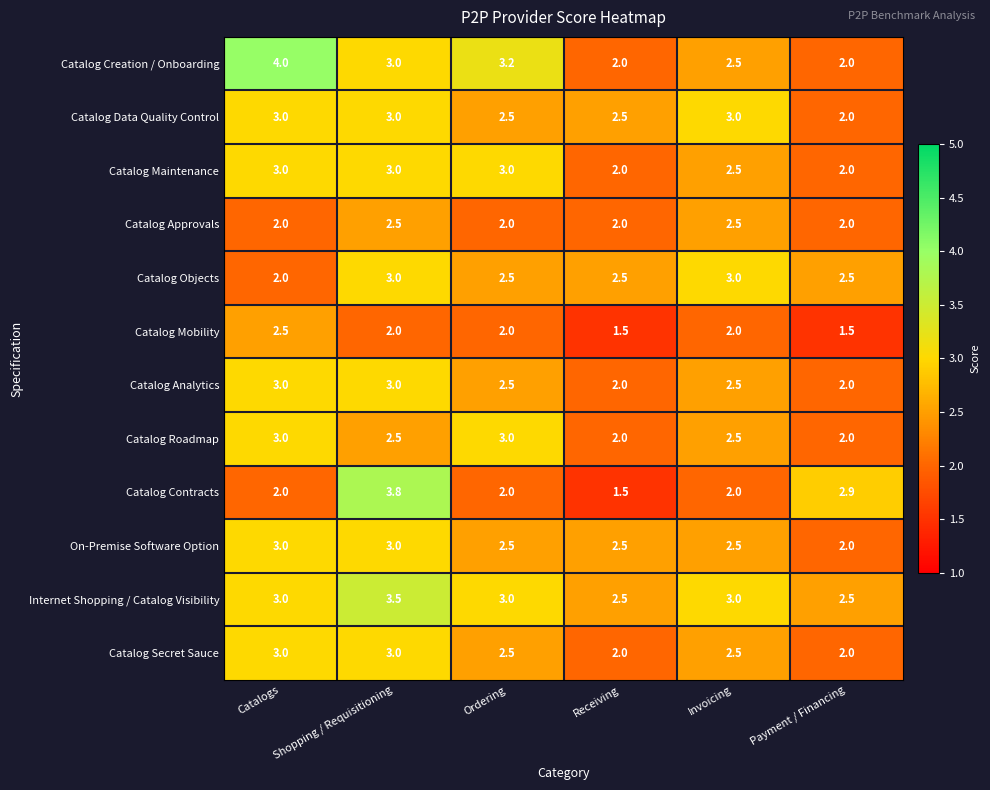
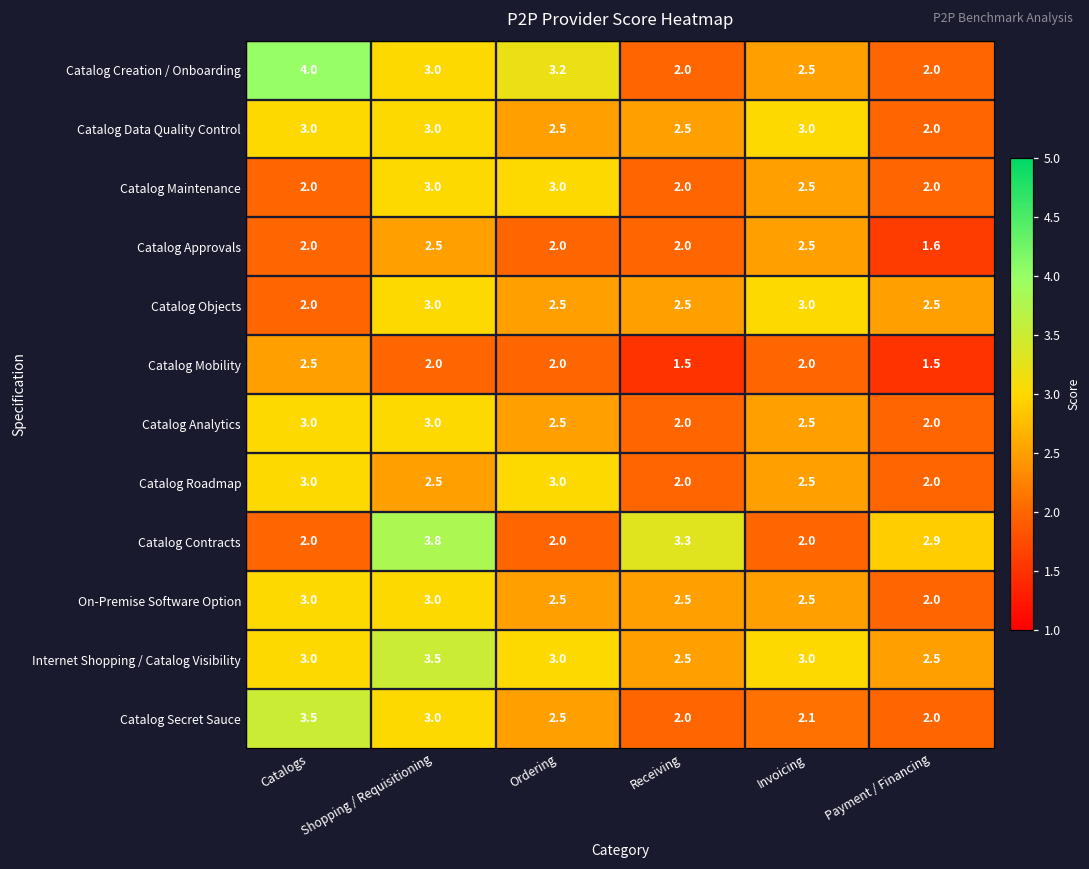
  {
    "Catalog Creation / Onboarding": {
      "Catalogs": 4.0,
      "Shopping / Requisitioning": 3.0,
      "Ordering": 3.2,
      "Receiving": 2.0,
      "Invoicing": 2.5,
      "Payment / Financing": 2.0
    },
    "Catalog Data Quality Control": {
      "Catalogs": 3.0,
      "Shopping / Requisitioning": 3.0,
      "Ordering": 2.5,
      "Receiving": 2.5,
      "Invoicing": 3.0,
      "Payment / Financing": 2.0
    },
    "Catalog Maintenance": {
-     "Catalogs": 3.0,
+     "Catalogs": 2.0,
      "Shopping / Requisitioning": 3.0,
      "Ordering": 3.0,
      "Receiving": 2.0,
      "Invoicing": 2.5,
      "Payment / Financing": 2.0
    },
    "Catalog Approvals": {
      "Catalogs": 2.0,
      "Shopping / Requisitioning": 2.5,
      "Ordering": 2.0,
      "Receiving": 2.0,
      "Invoicing": 2.5,
-     "Payment / Financing": 2.0
+     "Payment / Financing": 1.6
    },
    "Catalog Objects": {
      "Catalogs": 2.0,
      "Shopping / Requisitioning": 3.0,
      "Ordering": 2.5,
      "Receiving": 2.5,
      "Invoicing": 3.0,
      "Payment / Financing": 2.5
    },
    "Catalog Mobility": {
      "Catalogs": 2.5,
      "Shopping / Requisitioning": 2.0,
      "Ordering": 2.0,
      "Receiving": 1.5,
      "Invoicing": 2.0,
      "Payment / Financing": 1.5
    },
    "Catalog Analytics": {
      "Catalogs": 3.0,
      "Shopping / Requisitioning": 3.0,
      "Ordering": 2.5,
      "Receiving": 2.0,
      "Invoicing": 2.5,
      "Payment / Financing": 2.0
    },
    "Catalog Roadmap": {
      "Catalogs": 3.0,
      "Shopping / Requisitioning": 2.5,
      "Ordering": 3.0,
      "Receiving": 2.0,
      "Invoicing": 2.5,
      "Payment / Financing": 2.0
    },
    "Catalog Contracts": {
      "Catalogs": 2.0,
      "Shopping / Requisitioning": 3.8,
      "Ordering": 2.0,
-     "Receiving": 1.5,
+     "Receiving": 3.3,
      "Invoicing": 2.0,
      "Payment / Financing": 2.9
    },
    "On-Premise Software Option": {
      "Catalogs": 3.0,
      "Shopping / Requisitioning": 3.0,
      "Ordering": 2.5,
      "Receiving": 2.5,
      "Invoicing": 2.5,
      "Payment / Financing": 2.0
    },
    "Internet Shopping / Catalog Visibility": {
      "Catalogs": 3.0,
      "Shopping / Requisitioning": 3.5,
      "Ordering": 3.0,
      "Receiving": 2.5,
      "Invoicing": 3.0,
      "Payment / Financing": 2.5
    },
    "Catalog Secret Sauce": {
-     "Catalogs": 3.0,
+     "Catalogs": 3.5,
      "Shopping / Requisitioning": 3.0,
      "Ordering": 2.5,
      "Receiving": 2.0,
-     "Invoicing": 2.5,
+     "Invoicing": 2.1,
      "Payment / Financing": 2.0
    }
  }
